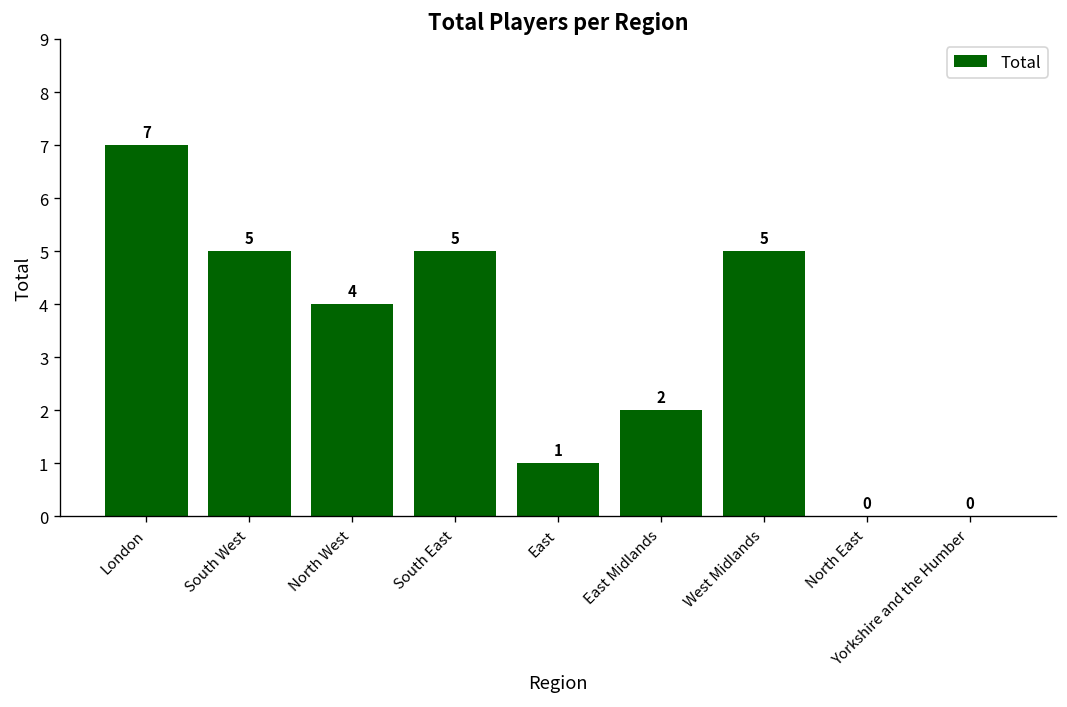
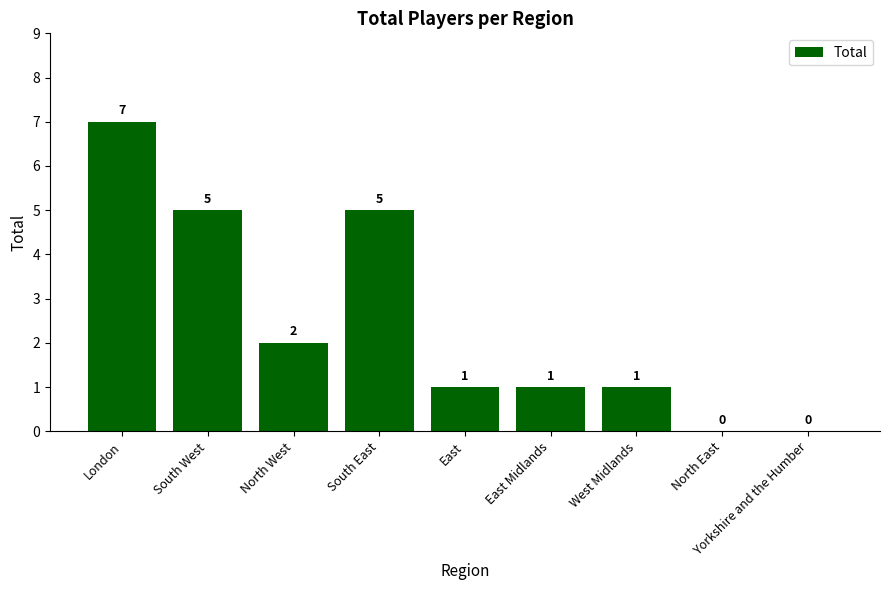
  {
    "London": 7,
    "South West": 5,
-   "North West": 4,
+   "North West": 2,
    "South East": 5,
    "East": 1,
-   "East Midlands": 2,
-   "West Midlands": 5,
+   "East Midlands": 1,
+   "West Midlands": 1,
    "North East": 0,
    "Yorkshire and the Humber": 0
  }
